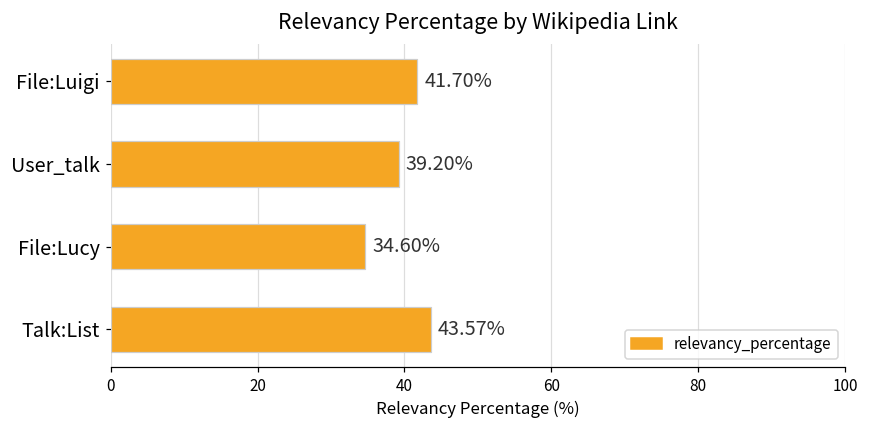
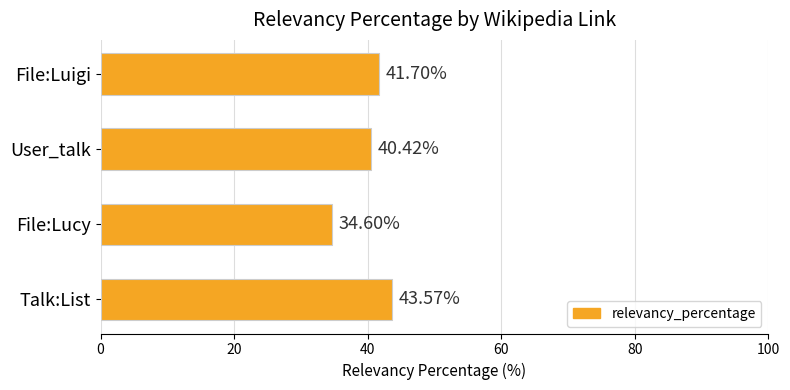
  {
    "File:Luigi": "41.70%",
-   "User_talk": "39.20%",
+   "User_talk": "40.42%",
    "File:Lucy": "34.60%",
    "Talk:List": "43.57%"
  }
